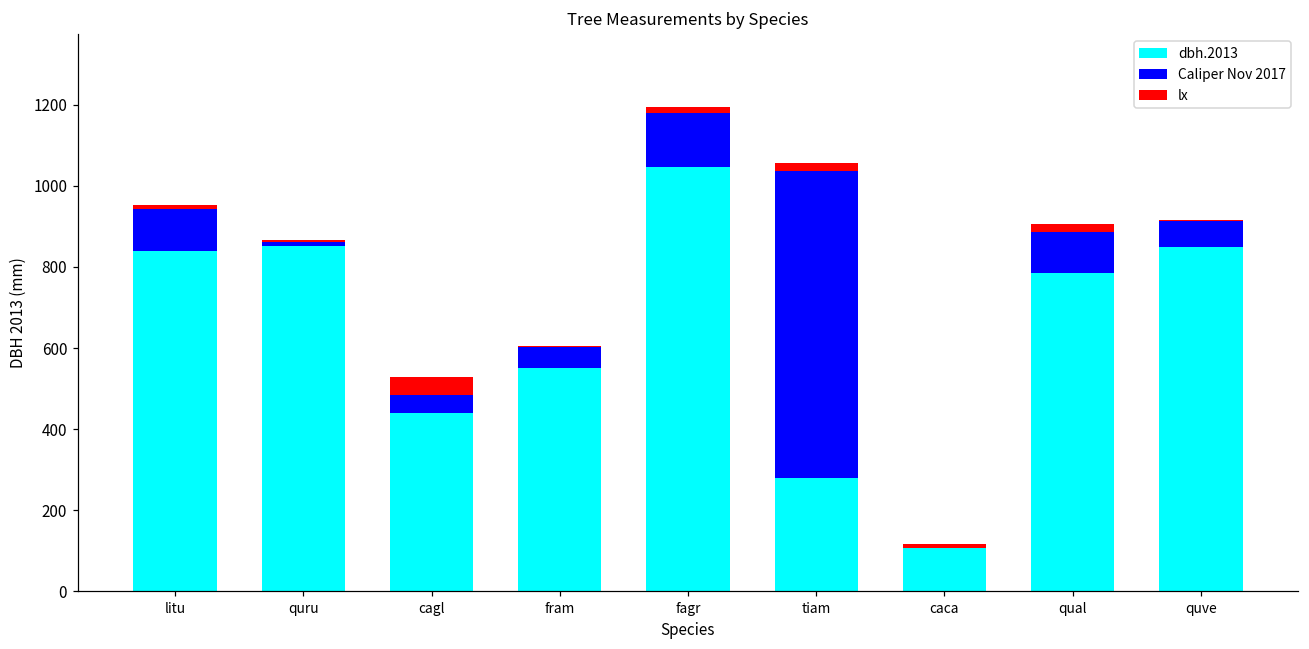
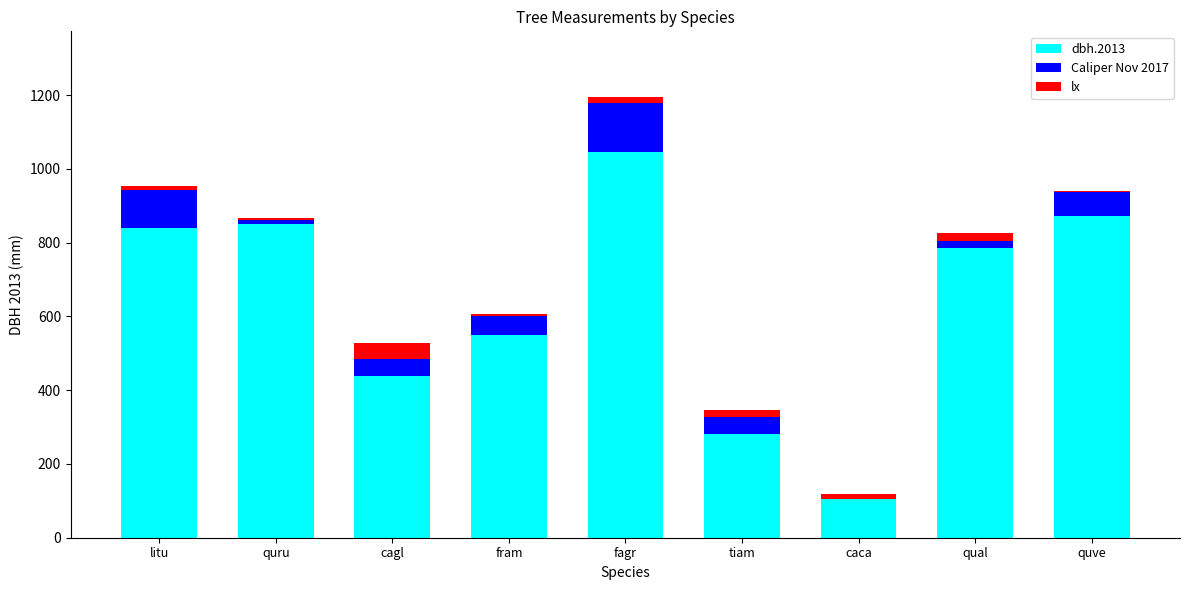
  {
    "dbh.2013": {
      "litu": 840,
      "quru": 850,
      "cagl": 440,
      "fram": 550,
      "fagr": 1050,
      "tiam": 280,
      "caca": 110,
      "qual": 780,
-     "quve": 850
+     "quve": 870
    },
    "Caliper Nov 2017": {
      "litu": 100,
      "quru": 10,
      "cagl": 50,
      "fram": 50,
      "fagr": 130,
-     "tiam": 760,
+     "tiam": 50,
      "caca": 0,
-     "qual": 100,
+     "qual": 20,
      "quve": 60
    },
    "lx": {
      "litu": 10,
      "cagl": 40,
      "fagr": 20,
      "tiam": 20,
      "caca": 10,
      "qual": 20
    }
  }
